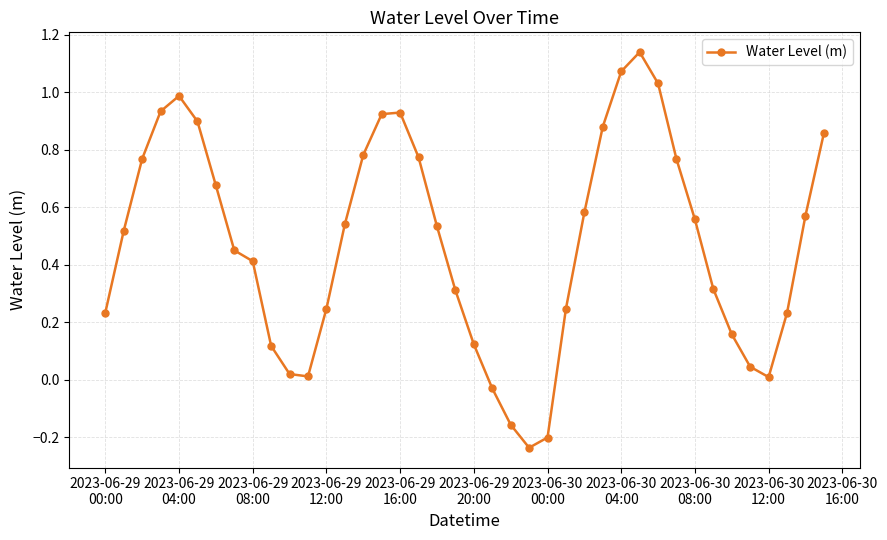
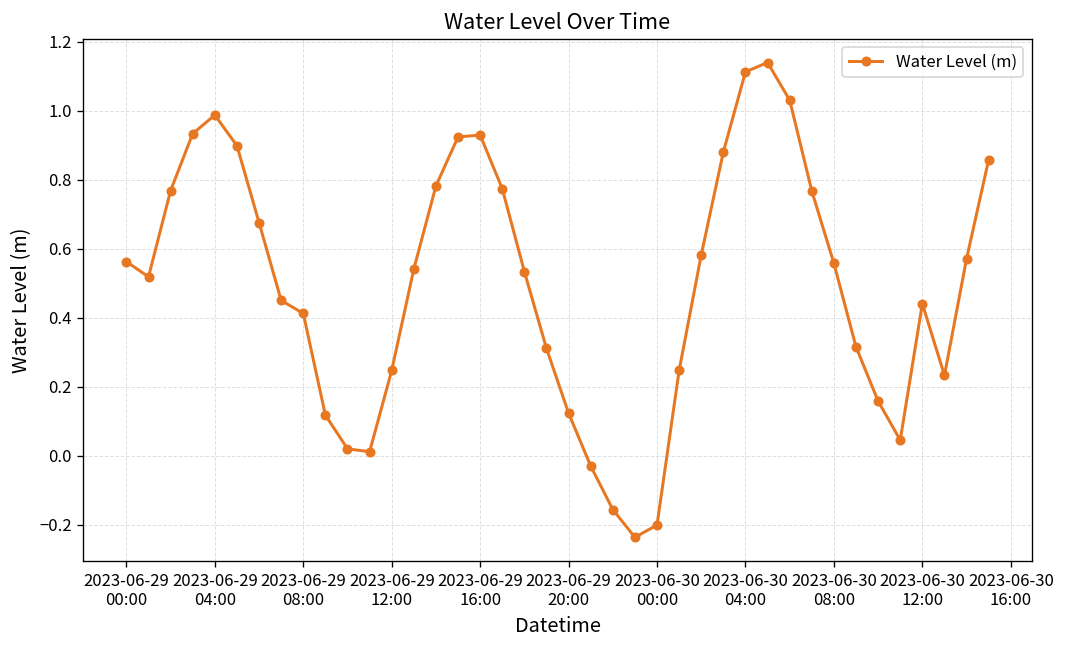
  {
-   "2023-06-29 00:00": 0.23,
+   "2023-06-29 00:00": 0.56,
    "2023-06-29 04:00": 0.99,
    "2023-06-29 08:00": 0.41,
    "2023-06-29 12:00": 0.25,
    "2023-06-29 16:00": 0.93,
    "2023-06-29 20:00": 0.12,
    "2023-06-30 00:00": -0.20,
-   "2023-06-30 04:00": 1.07,
+   "2023-06-30 04:00": 1.11,
    "2023-06-30 08:00": 0.56,
-   "2023-06-30 12:00": 0.01
+   "2023-06-30 12:00": 0.44
  }
